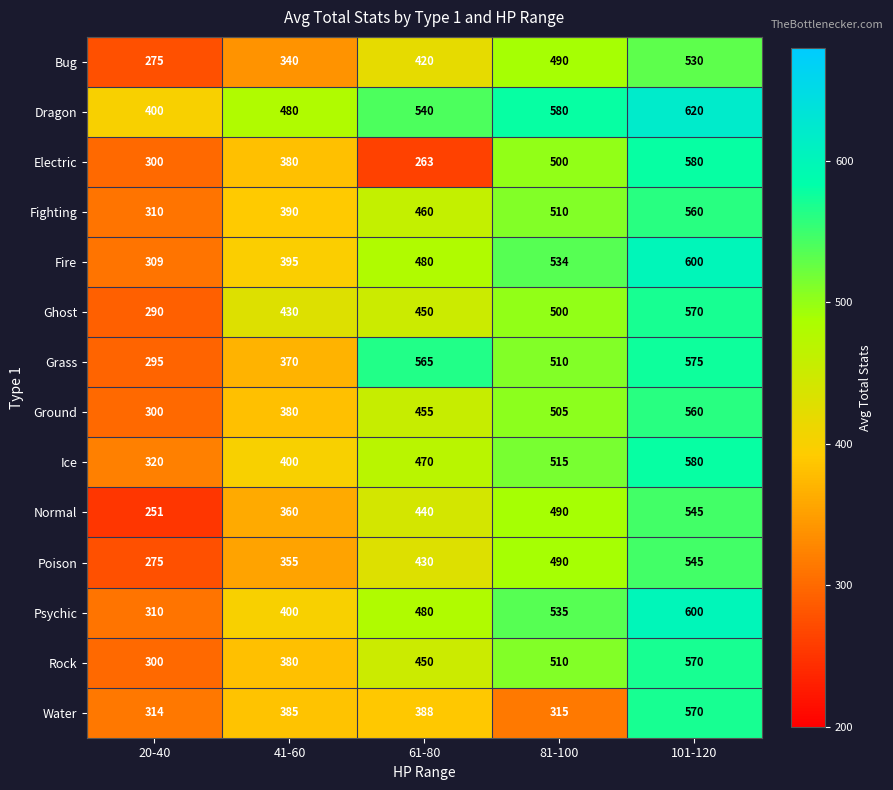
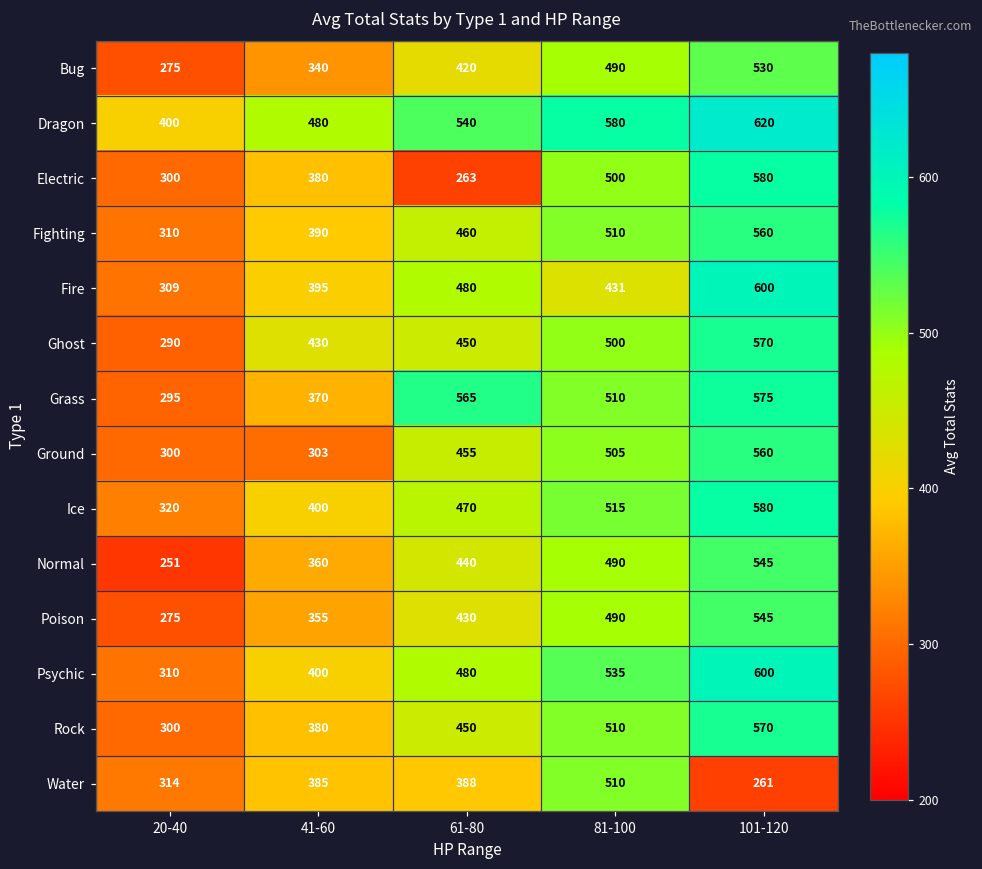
  {
    "Bug": {
      "20-40": 275,
      "41-60": 340,
      "61-80": 420,
      "81-100": 490,
      "101-120": 530
    },
    "Dragon": {
      "20-40": 400,
      "41-60": 480,
      "61-80": 540,
      "81-100": 580,
      "101-120": 620
    },
    "Electric": {
      "20-40": 300,
      "41-60": 380,
      "61-80": 263,
      "81-100": 500,
      "101-120": 580
    },
    "Fighting": {
      "20-40": 310,
      "41-60": 390,
      "61-80": 460,
      "81-100": 510,
      "101-120": 560
    },
    "Fire": {
      "20-40": 309,
      "41-60": 395,
      "61-80": 480,
-     "81-100": 534,
+     "81-100": 431,
      "101-120": 600
    },
    "Ghost": {
      "20-40": 290,
      "41-60": 430,
      "61-80": 450,
      "81-100": 500,
      "101-120": 570
    },
    "Grass": {
      "20-40": 295,
      "41-60": 370,
      "61-80": 565,
      "81-100": 510,
      "101-120": 575
    },
    "Ground": {
      "20-40": 300,
-     "41-60": 380,
+     "41-60": 303,
      "61-80": 455,
      "81-100": 505,
      "101-120": 560
    },
    "Ice": {
      "20-40": 320,
      "41-60": 400,
      "61-80": 470,
      "81-100": 515,
      "101-120": 580
    },
    "Normal": {
      "20-40": 251,
      "41-60": 360,
      "61-80": 440,
      "81-100": 490,
      "101-120": 545
    },
    "Poison": {
      "20-40": 275,
      "41-60": 355,
      "61-80": 430,
      "81-100": 490,
      "101-120": 545
    },
    "Psychic": {
      "20-40": 310,
      "41-60": 400,
      "61-80": 480,
      "81-100": 535,
      "101-120": 600
    },
    "Rock": {
      "20-40": 300,
      "41-60": 380,
      "61-80": 450,
      "81-100": 510,
      "101-120": 570
    },
    "Water": {
      "20-40": 314,
      "41-60": 385,
      "61-80": 388,
-     "81-100": 315,
-     "101-120": 570
+     "81-100": 510,
+     "101-120": 261
    }
  }
